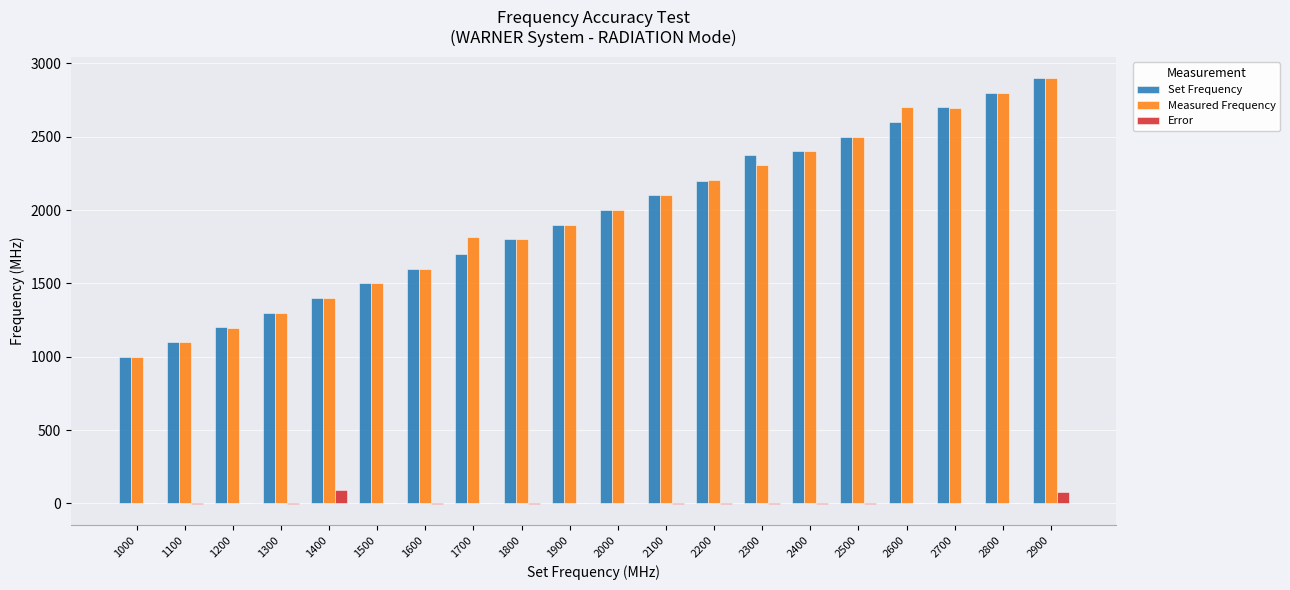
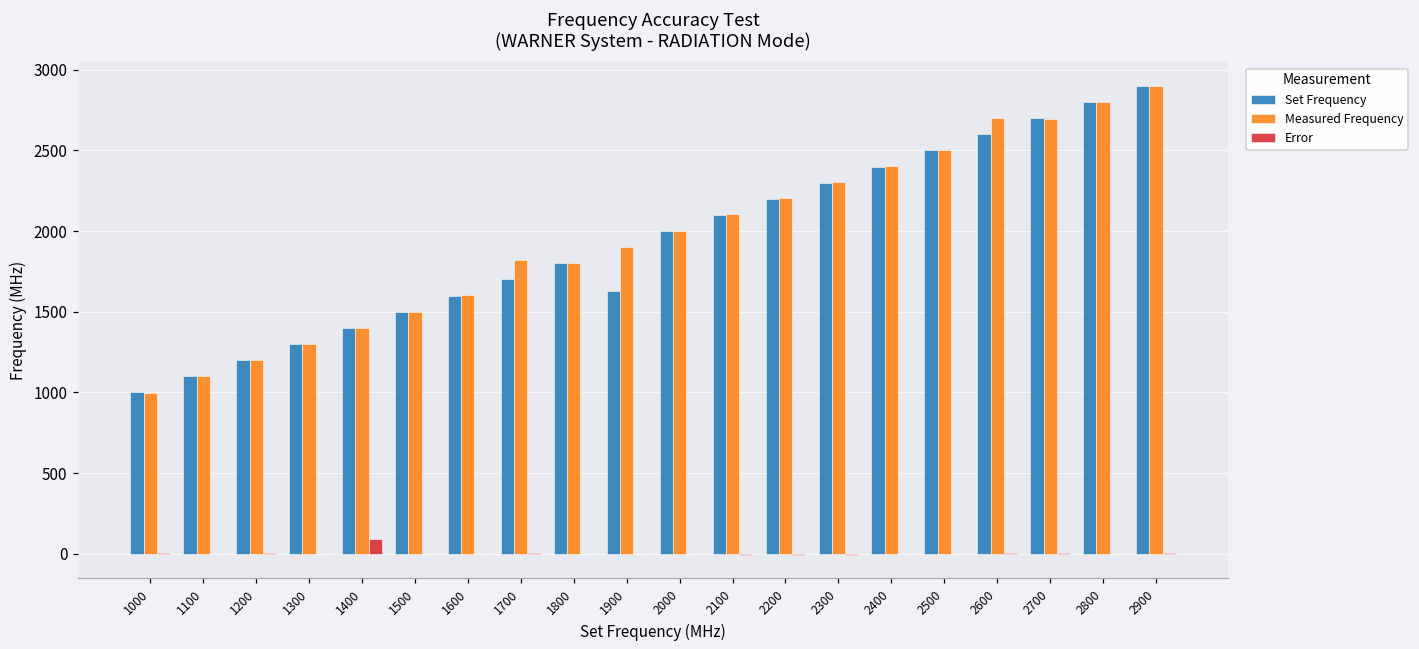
  {
    "Set Frequency": {
      "1000": 1000,
      "1100": 1100,
      "1200": 1200,
      "1300": 1300,
      "1400": 1400,
      "1500": 1500,
      "1600": 1600,
      "1700": 1700,
      "1800": 1800,
-     "1900": 1900,
+     "1900": 1630,
      "2000": 2000,
      "2100": 2100,
      "2200": 2200,
-     "2300": 2370,
+     "2300": 2300,
      "2400": 2400,
      "2500": 2500,
      "2600": 2600,
      "2700": 2700,
      "2800": 2800,
      "2900": 2900
    },
    "Measured Frequency": {
      "1000": 1000,
      "1100": 1100,
      "1200": 1200,
      "1300": 1300,
      "1400": 1400,
      "1500": 1500,
      "1600": 1600,
      "1700": 1820,
      "1800": 1800,
      "1900": 1900,
      "2000": 2000,
      "2100": 2110,
      "2200": 2210,
      "2300": 2310,
      "2400": 2400,
      "2500": 2500,
      "2600": 2700,
      "2700": 2700,
      "2800": 2800,
      "2900": 2900
    },
    "Error": {
      "1400": 90,
      "1500": 0,
      "2800": 0,
-     "2900": 80
+     "2900": 0
    }
  }
